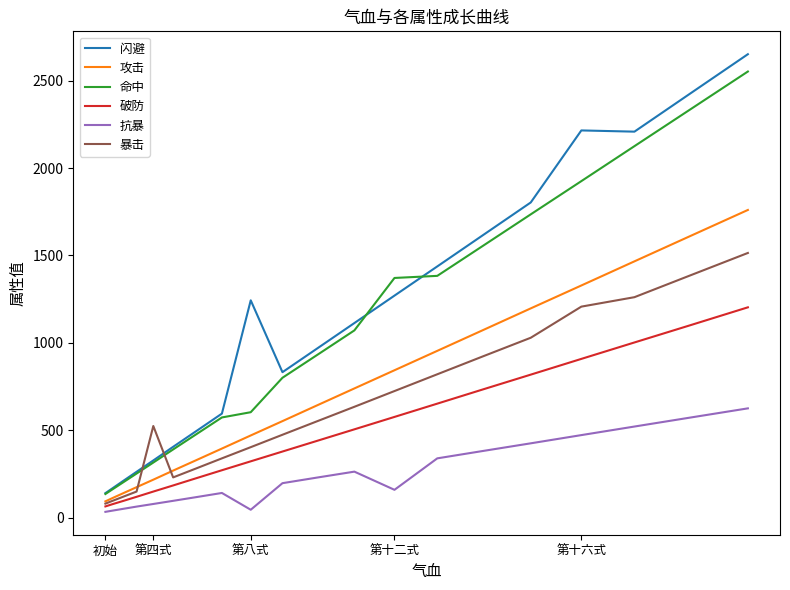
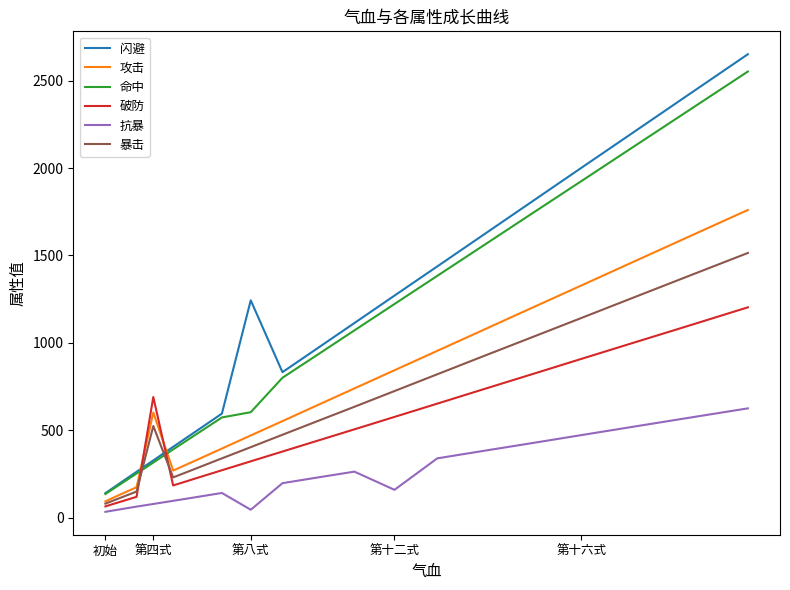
  {
    "闪避": {
      "第八式": 1240,
      "第十二式": 1270,
-     "第十六式": 2220
+     "第十六式": 2000
    },
    "攻击": {
-     "第四式": 220,
+     "第四式": 600,
      "第八式": 470,
      "第十二式": 840,
      "第十六式": 1330
    },
    "命中": {
      "第八式": 600,
-     "第十二式": 1370,
+     "第十二式": 1220,
      "第十六式": 1930
    },
    "破防": {
      "初始": 60,
-     "第四式": 150,
+     "第四式": 690,
      "第八式": 320,
      "第十二式": 580,
      "第十六式": 910
    },
    "抗暴": {
      "初始": 30,
      "第四式": 80,
      "第八式": 50,
      "第十二式": 160,
      "第十六式": 470
    },
    "暴击": {
      "第四式": 520,
      "第八式": 400,
      "第十二式": 720,
-     "第十六式": 1210
+     "第十六式": 1140
    }
  }
